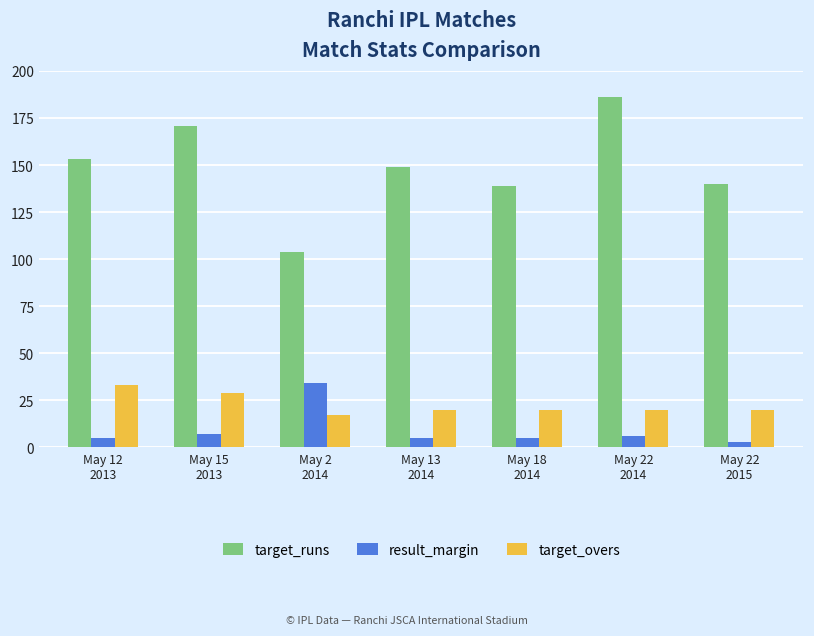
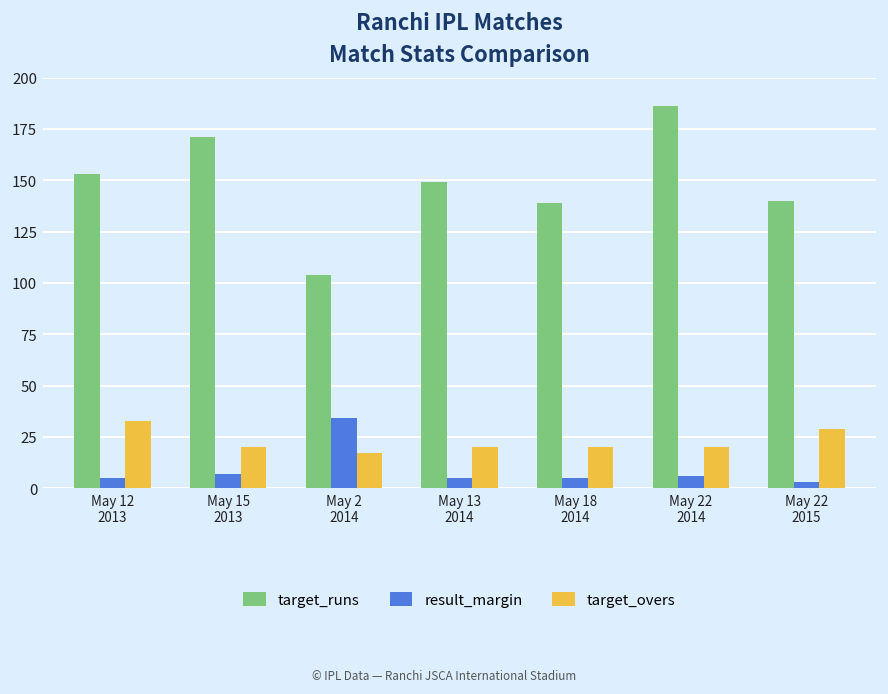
  {
    "target_runs": {
      "May 12 2013": 153,
      "May 15 2013": 171,
      "May 2 2014": 104,
      "May 13 2014": 149,
      "May 18 2014": 139,
      "May 22 2014": 186,
      "May 22 2015": 140
    },
    "result_margin": {
      "May 12 2013": 5,
      "May 15 2013": 7,
      "May 2 2014": 34,
      "May 13 2014": 5,
      "May 18 2014": 5,
      "May 22 2014": 6,
      "May 22 2015": 3
    },
    "target_overs": {
      "May 12 2013": 33,
-     "May 15 2013": 29,
+     "May 15 2013": 20,
      "May 2 2014": 17,
      "May 13 2014": 20,
      "May 18 2014": 20,
      "May 22 2014": 20,
-     "May 22 2015": 20
+     "May 22 2015": 29
    }
  }
